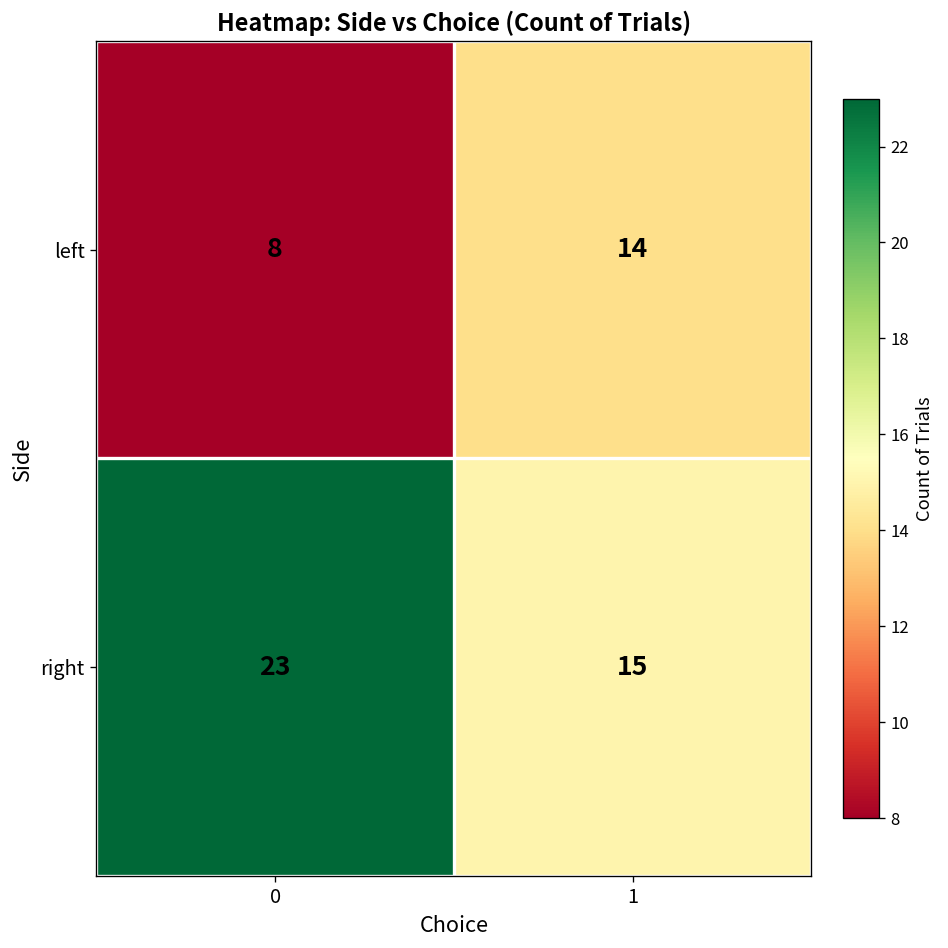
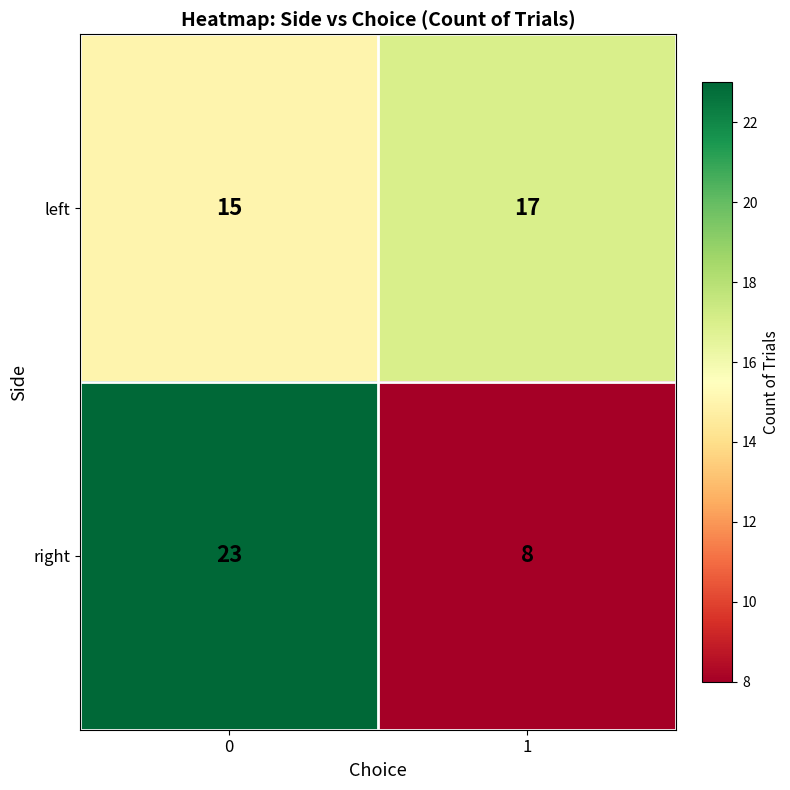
  {
    "left": {
-     "0": 8,
-     "1": 14
+     "0": 15,
+     "1": 17
    },
    "right": {
      "0": 23,
-     "1": 15
+     "1": 8
    }
  }
